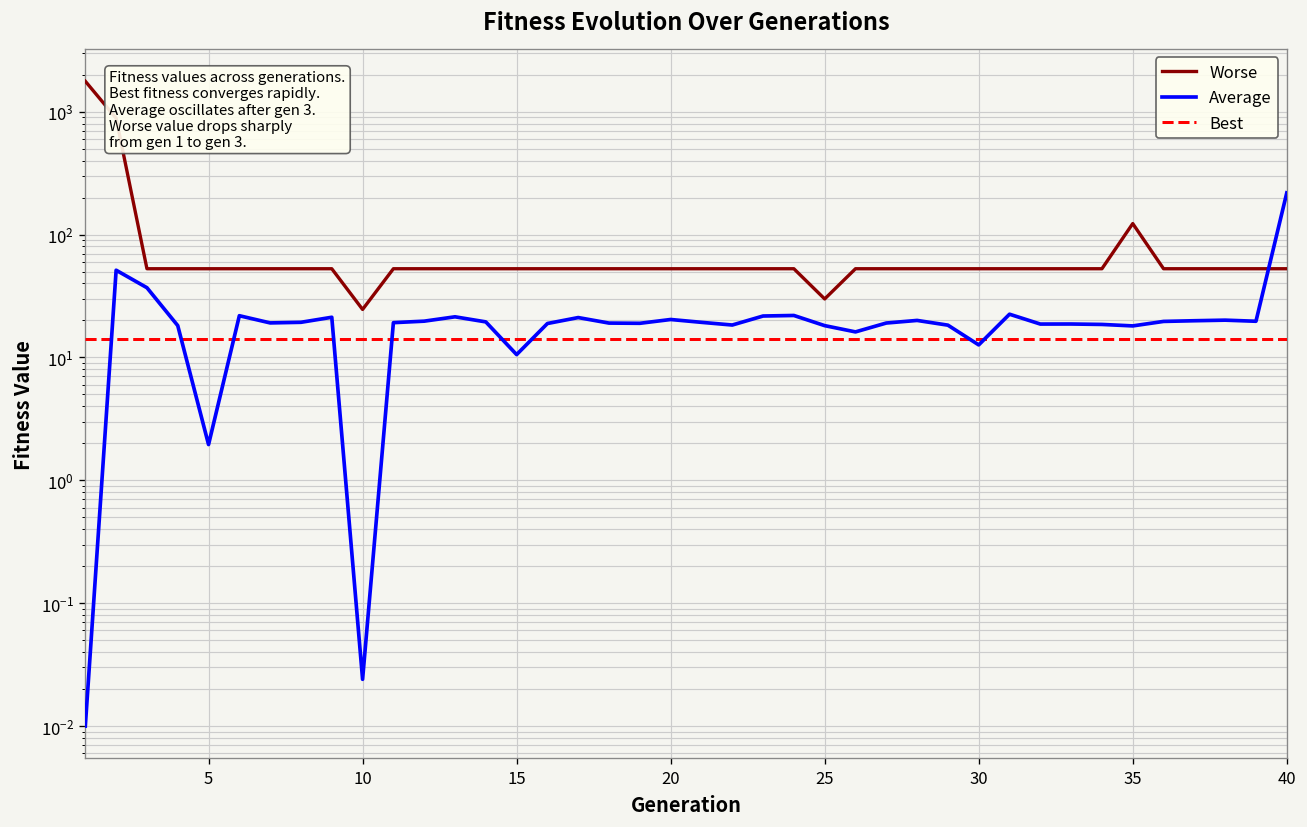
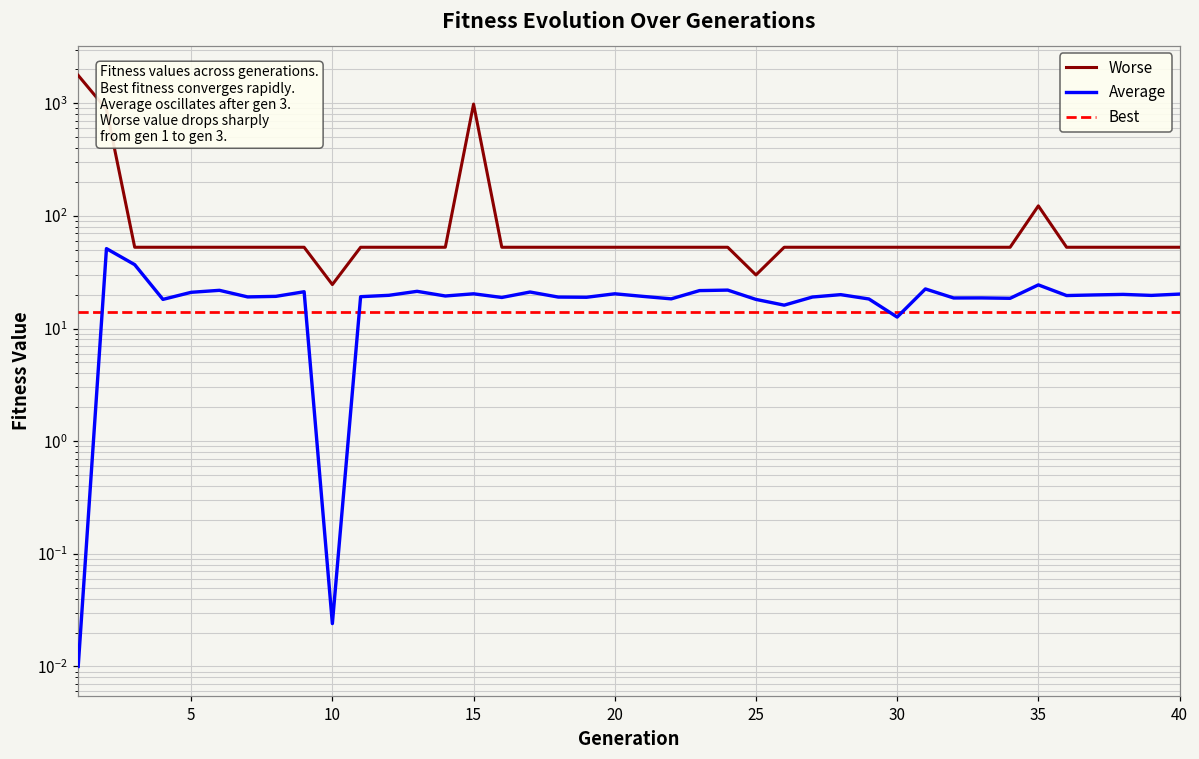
  {
    "Worse": {
      "5": 50,
      "10": 25,
-     "15": 50,
+     "15": 1000,
      "20": 50,
      "25": 30,
      "30": 50,
      "35": 120,
      "40": 50
    },
    "Average": {
-     "5": 2.0,
+     "5": 21,
      "10": 0.024,
-     "15": 11,
+     "15": 20,
      "20": 20,
      "25": 18,
      "30": 13,
-     "35": 18,
-     "40": 220
+     "35": 24,
+     "40": 20
    },
    "Best": {
      "5": 14,
      "10": 14,
      "15": 14,
      "20": 14,
      "25": 14,
      "30": 14,
      "35": 14,
      "40": 14
    }
  }
